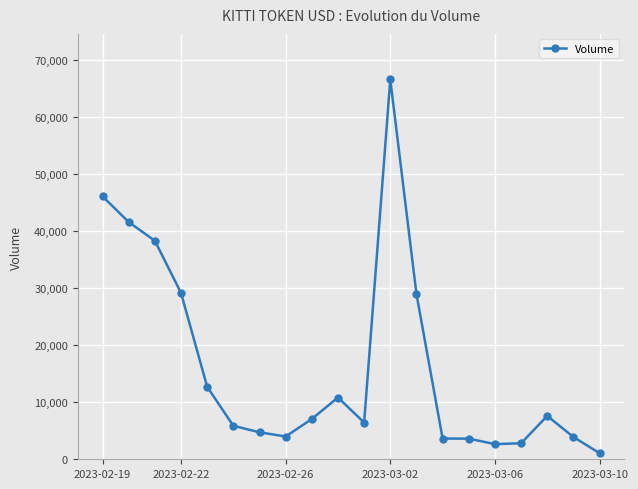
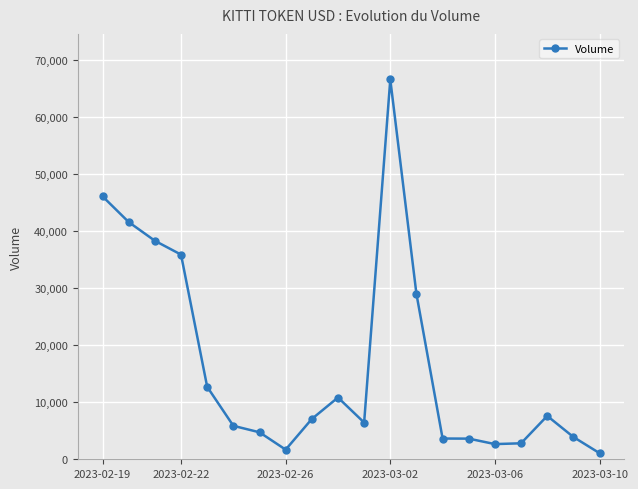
  {
    "2023-02-19": "46,000",
-   "2023-02-22": "29,000",
-   "2023-02-26": "4,000",
+   "2023-02-22": "36,000",
+   "2023-02-26": "2,000",
    "2023-03-02": "67,000",
    "2023-03-06": "3,000",
    "2023-03-10": "1,000"
  }
